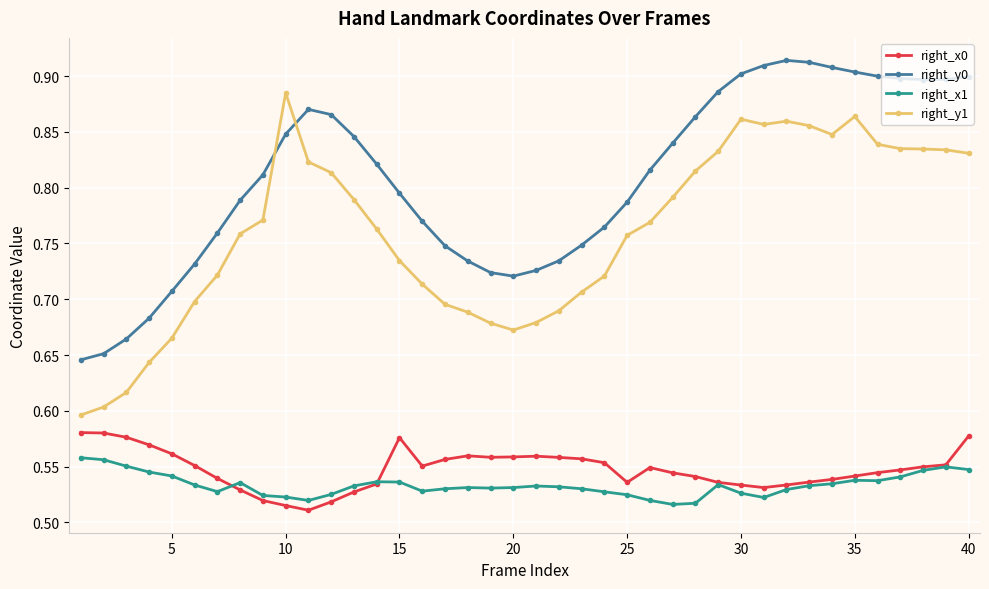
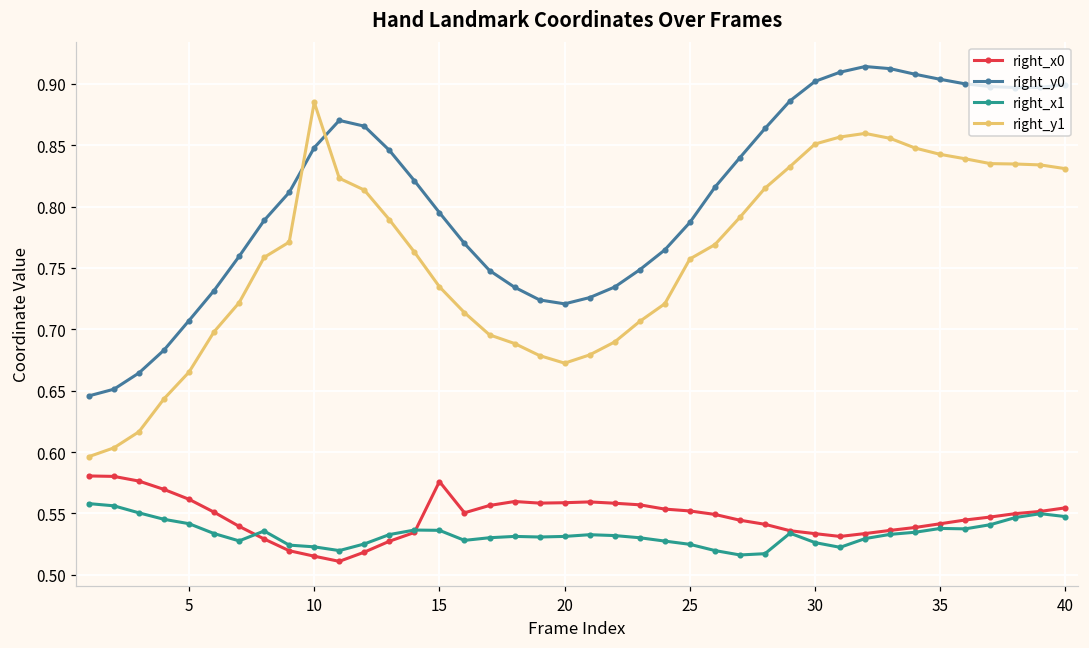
  {
    "right_x0": {
      "5": 0.562,
      "10": 0.515,
      "15": 0.576,
      "20": 0.559,
-     "25": 0.536,
+     "25": 0.552,
      "30": 0.534,
      "35": 0.542,
-     "40": 0.577
+     "40": 0.555
    },
    "right_y1": {
      "5": 0.665,
      "10": 0.885,
      "15": 0.735,
      "20": 0.672,
      "25": 0.757,
-     "30": 0.861,
-     "35": 0.864,
+     "30": 0.851,
+     "35": 0.842,
      "40": 0.831
    }
  }
